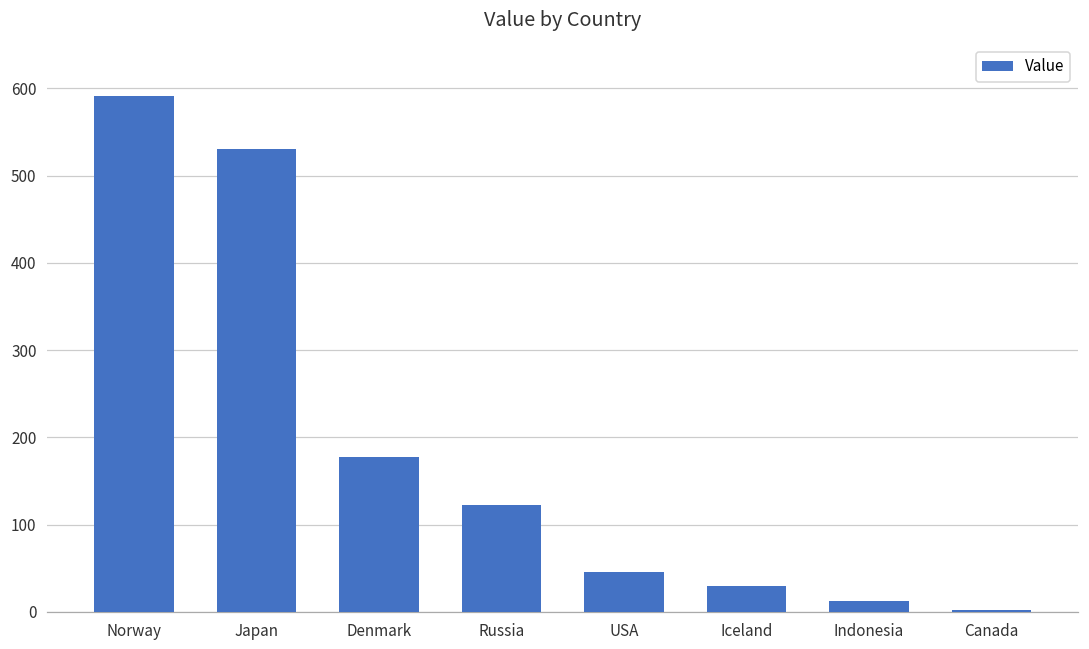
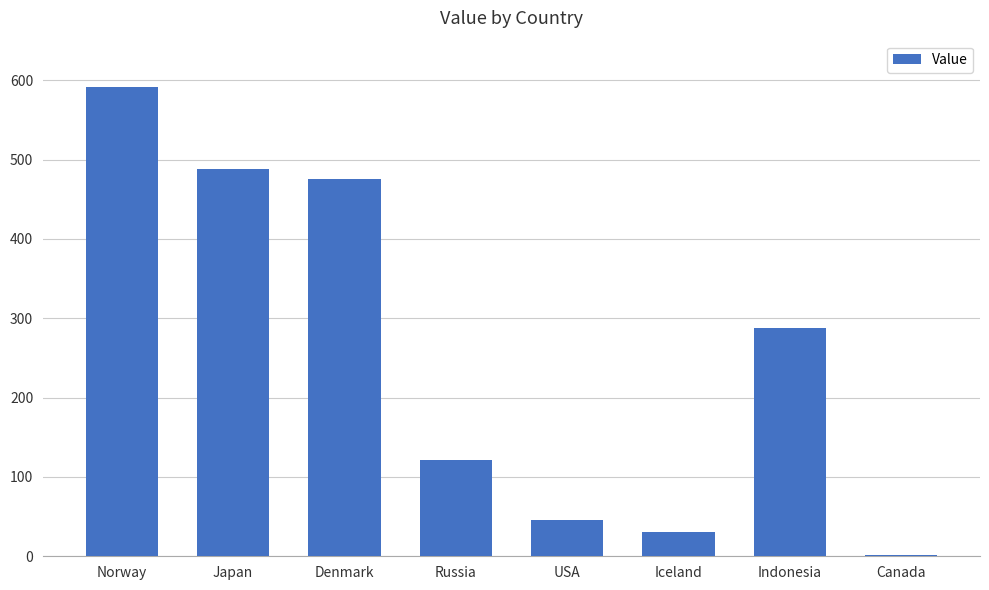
  {
    "Norway": 590,
-   "Japan": 530,
-   "Denmark": 180,
+   "Japan": 490,
+   "Denmark": 480,
    "Russia": 120,
    "USA": 50,
    "Iceland": 30,
-   "Indonesia": 10
+   "Indonesia": 290
  }
